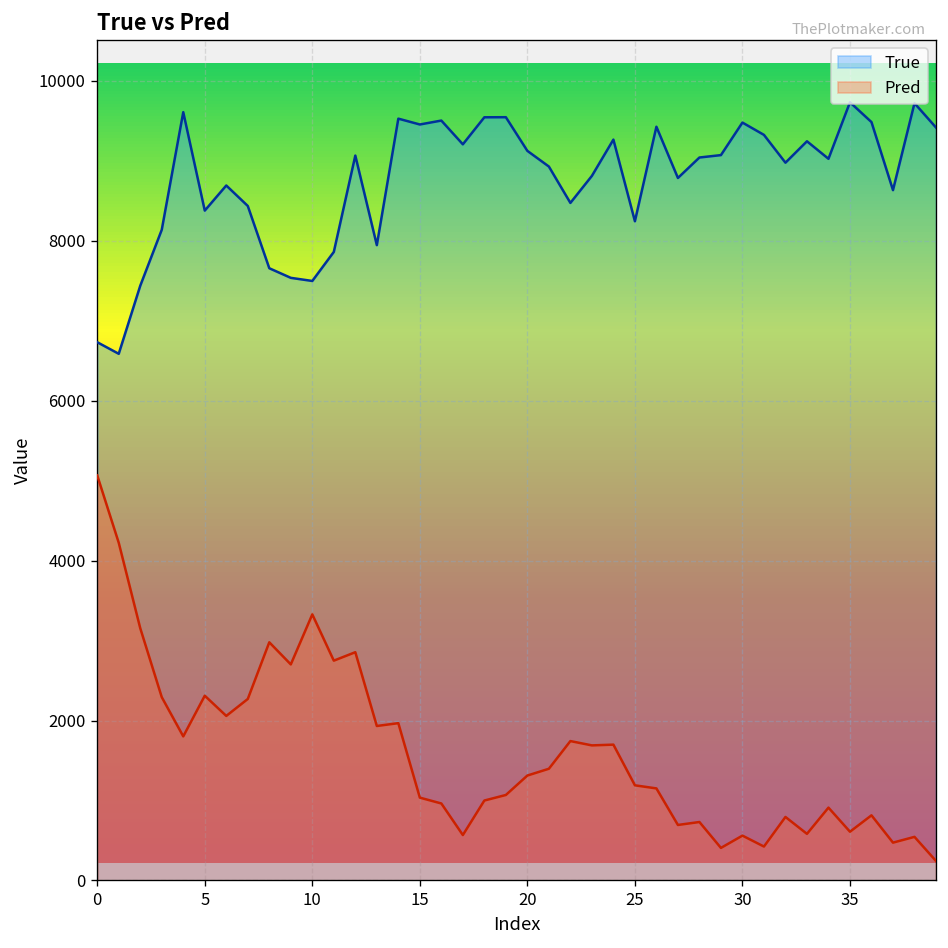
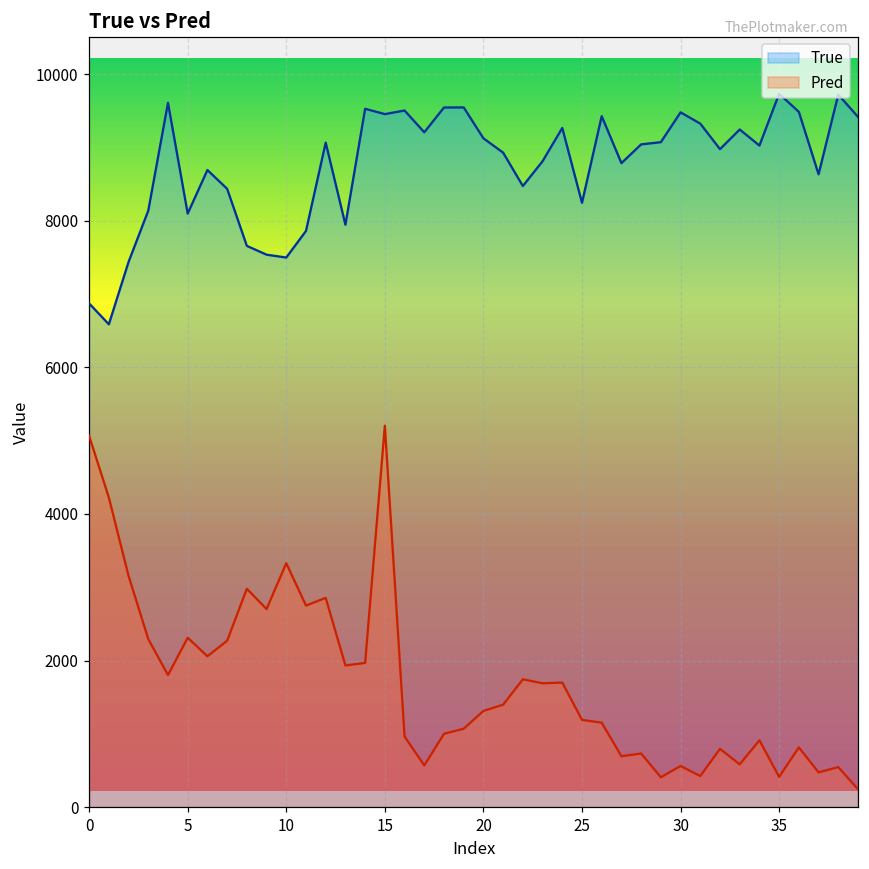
  {
    "True": {
-     "0": 6700,
-     "5": 8400,
+     "0": 6900,
+     "5": 8100,
      "10": 7500,
      "15": 9500,
      "20": 9100,
      "25": 8200,
      "30": 9500
    },
    "Pred": {
      "0": 5100,
      "5": 2300,
      "10": 3300,
-     "15": 1000,
+     "15": 5200,
      "20": 1300,
      "25": 1200,
      "30": 600,
-     "35": 600
+     "35": 400
    }
  }
